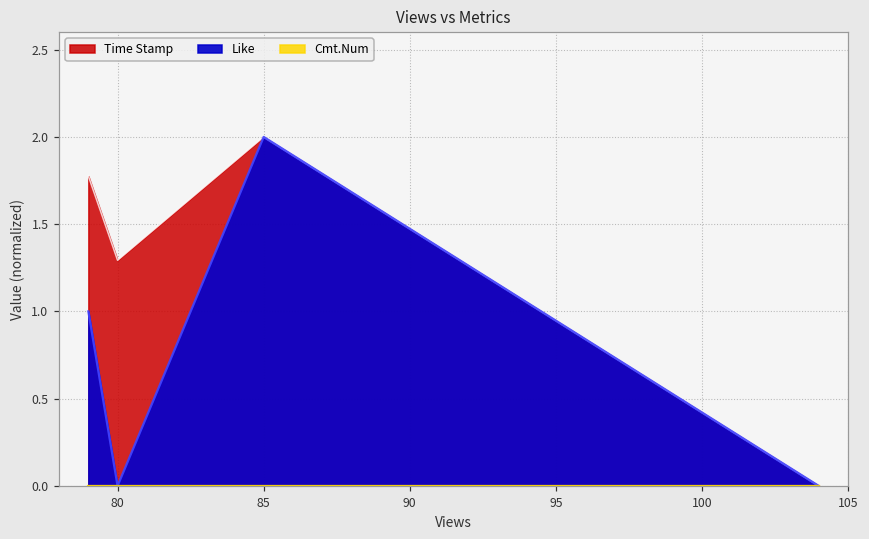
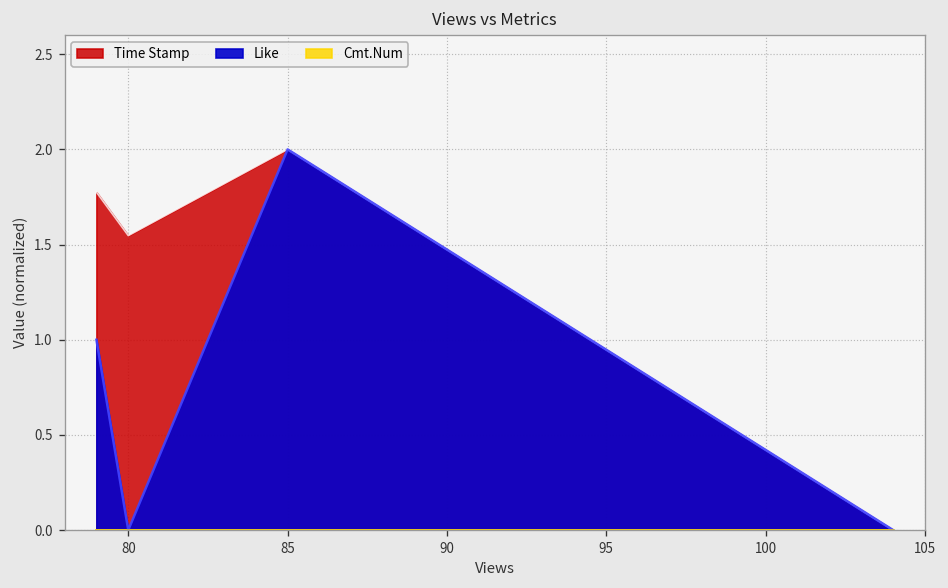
  {
    "Time Stamp": {
-     "80": 1.29
+     "80": 1.55
    },
    "Cmt.Num": {
      "85": 0.00
    }
  }
